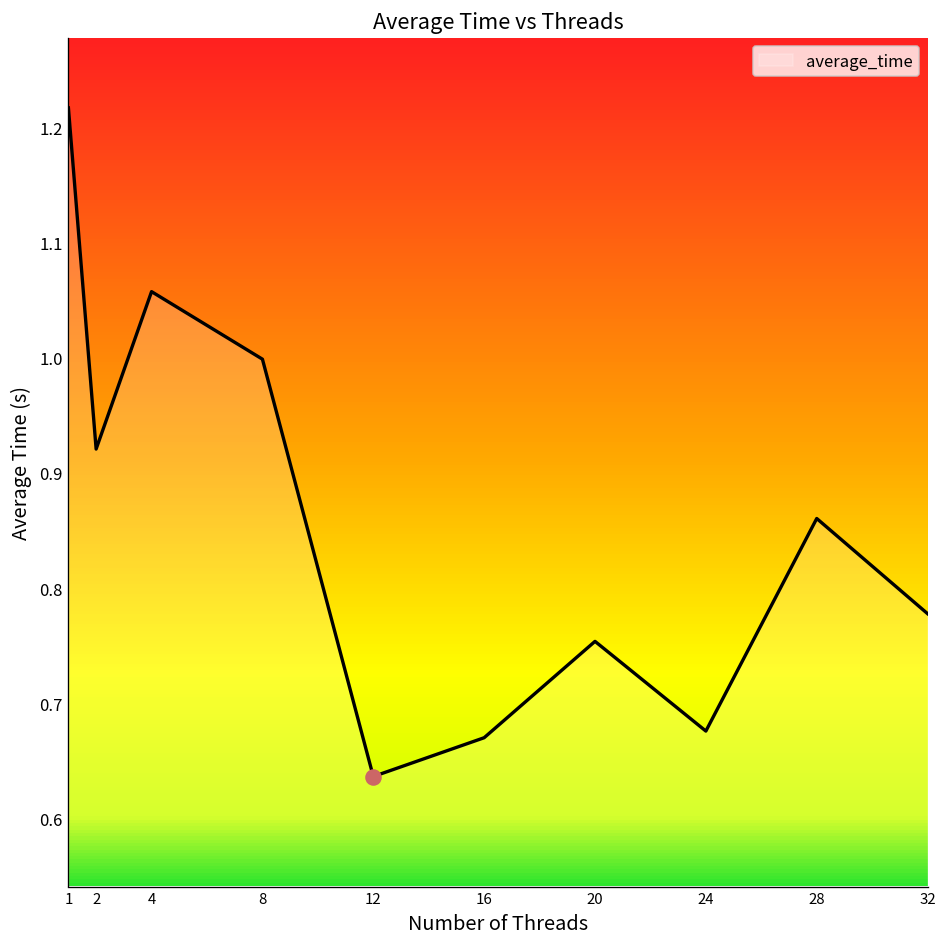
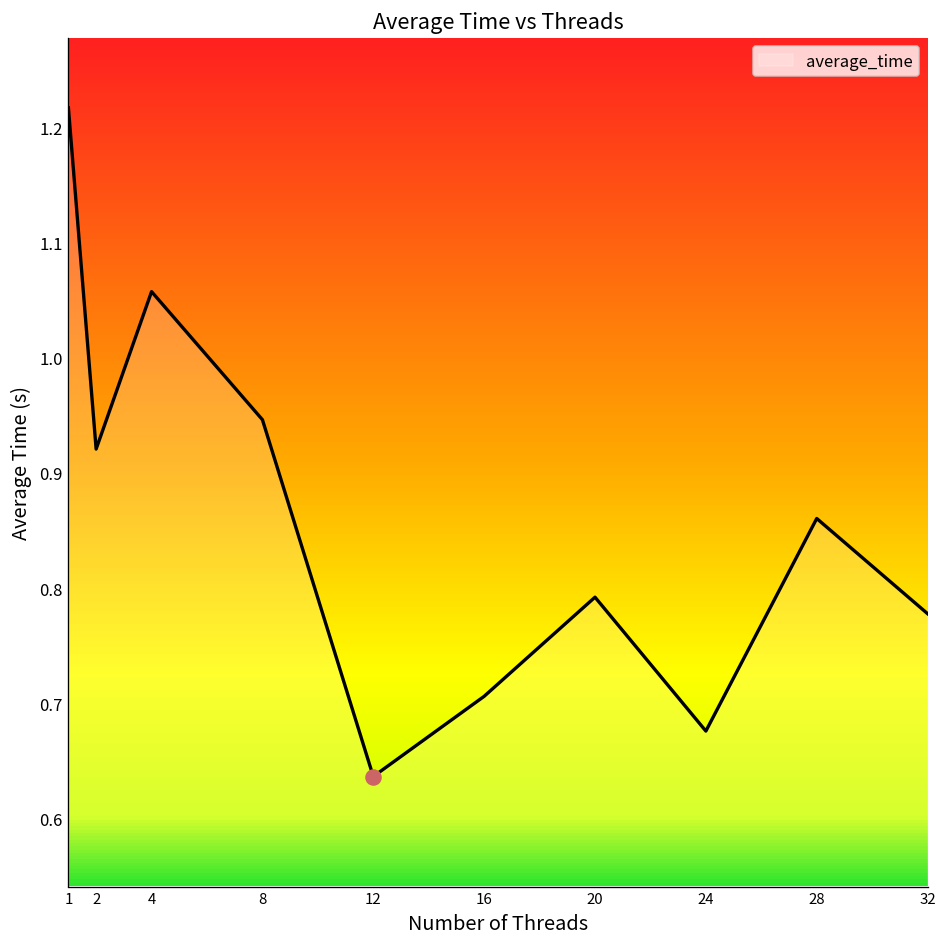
  {
    "average_time": {
      "1": 1.22,
      "2": 0.92,
      "4": 1.06,
-     "8": 1.00,
-     "16": 0.67,
-     "20": 0.75,
+     "8": 0.95,
+     "16": 0.71,
+     "20": 0.79,
      "24": 0.68,
      "28": 0.86,
      "32": 0.78
    }
  }
